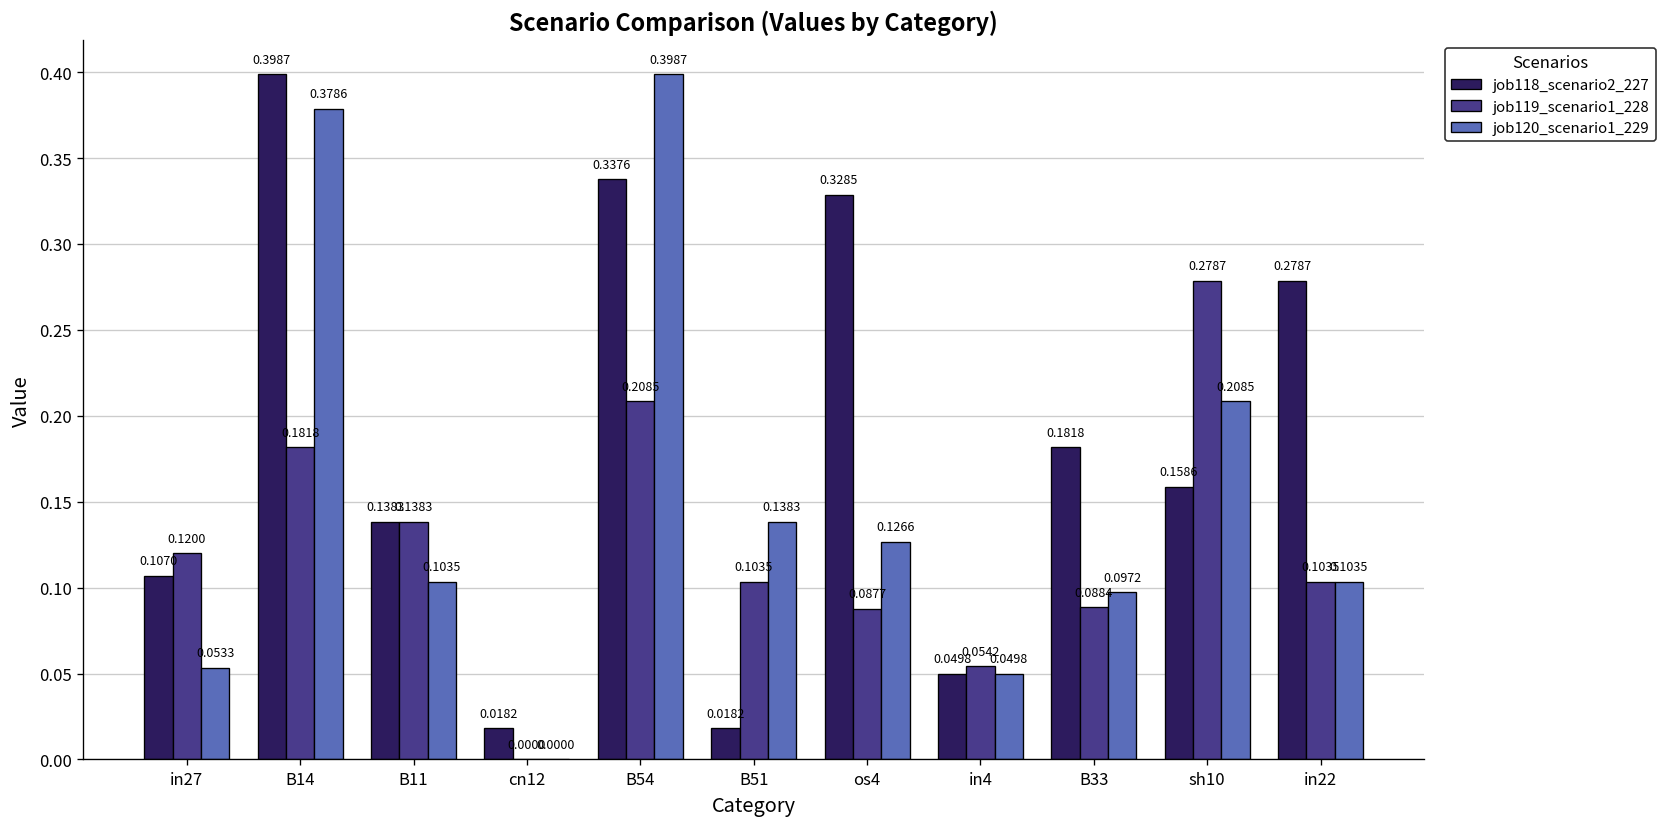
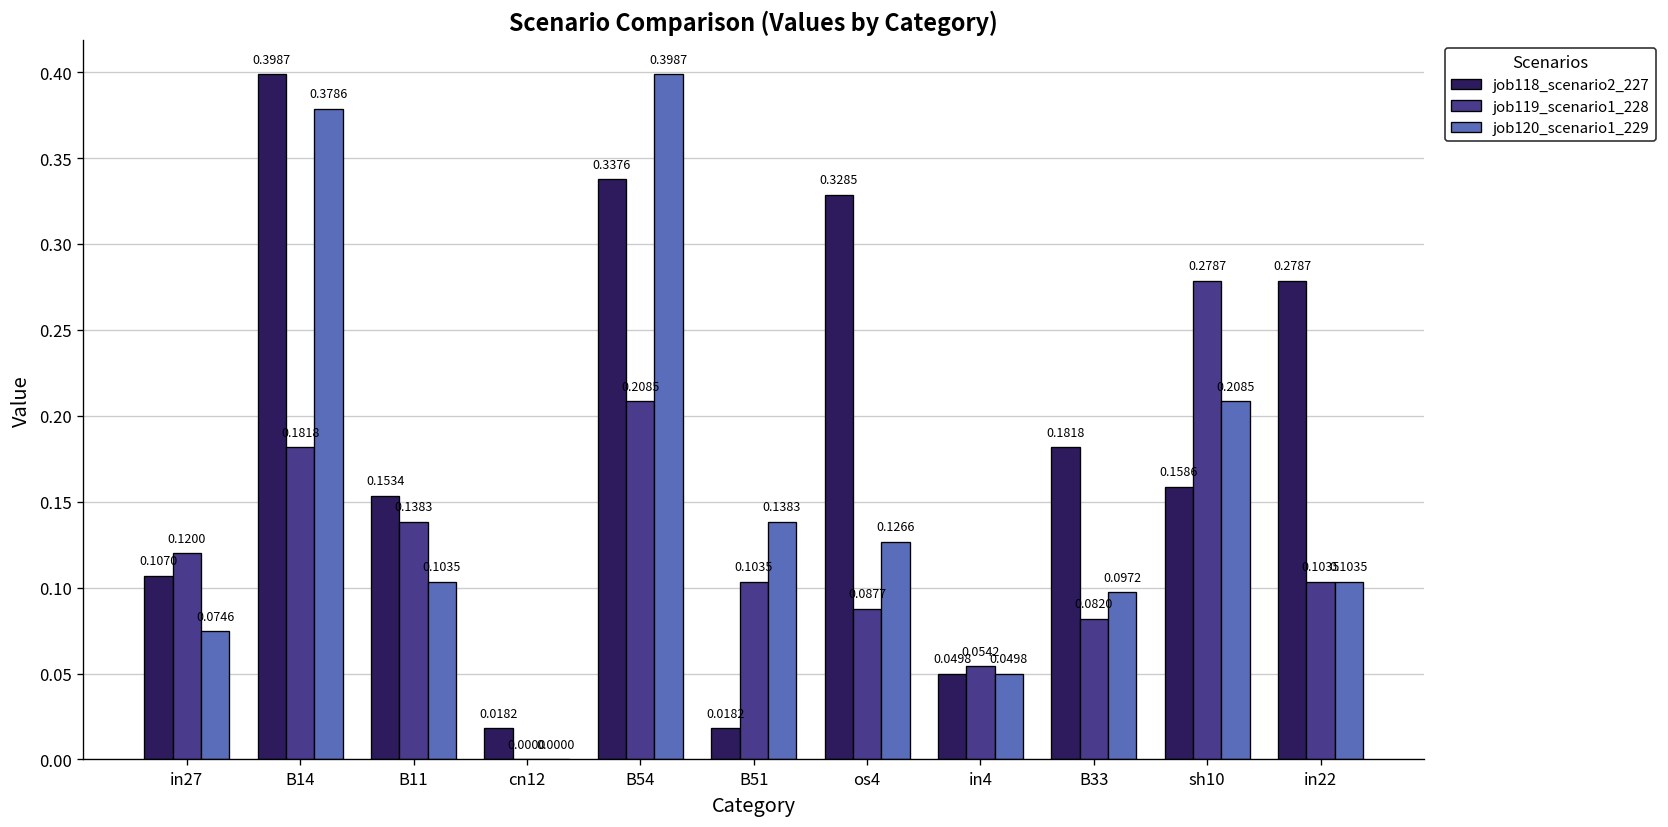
  {
    "job118_scenario2_227": {
      "in27": 0.1070,
      "B14": 0.3987,
-     "B11": 0.1383,
+     "B11": 0.1534,
      "cn12": 0.0182,
      "B54": 0.3376,
      "B51": 0.0182,
      "os4": 0.3285,
      "in4": 0.0498,
      "B33": 0.1818,
      "sh10": 0.1586,
      "in22": 0.2787
    },
    "job119_scenario1_228": {
      "in27": 0.1200,
      "B14": 0.1818,
      "B11": 0.1383,
      "B54": 0.2085,
      "B51": 0.1035,
      "os4": 0.0877,
      "in4": 0.0542,
-     "B33": 0.0884,
+     "B33": 0.0820,
      "sh10": 0.2787
    },
    "job120_scenario1_229": {
-     "in27": 0.0533,
+     "in27": 0.0746,
      "B14": 0.3786,
      "B11": 0.1035,
      "B54": 0.3987,
      "B51": 0.1383,
      "os4": 0.1266,
      "in4": 0.0498,
      "B33": 0.0972,
      "sh10": 0.2085
    }
  }
